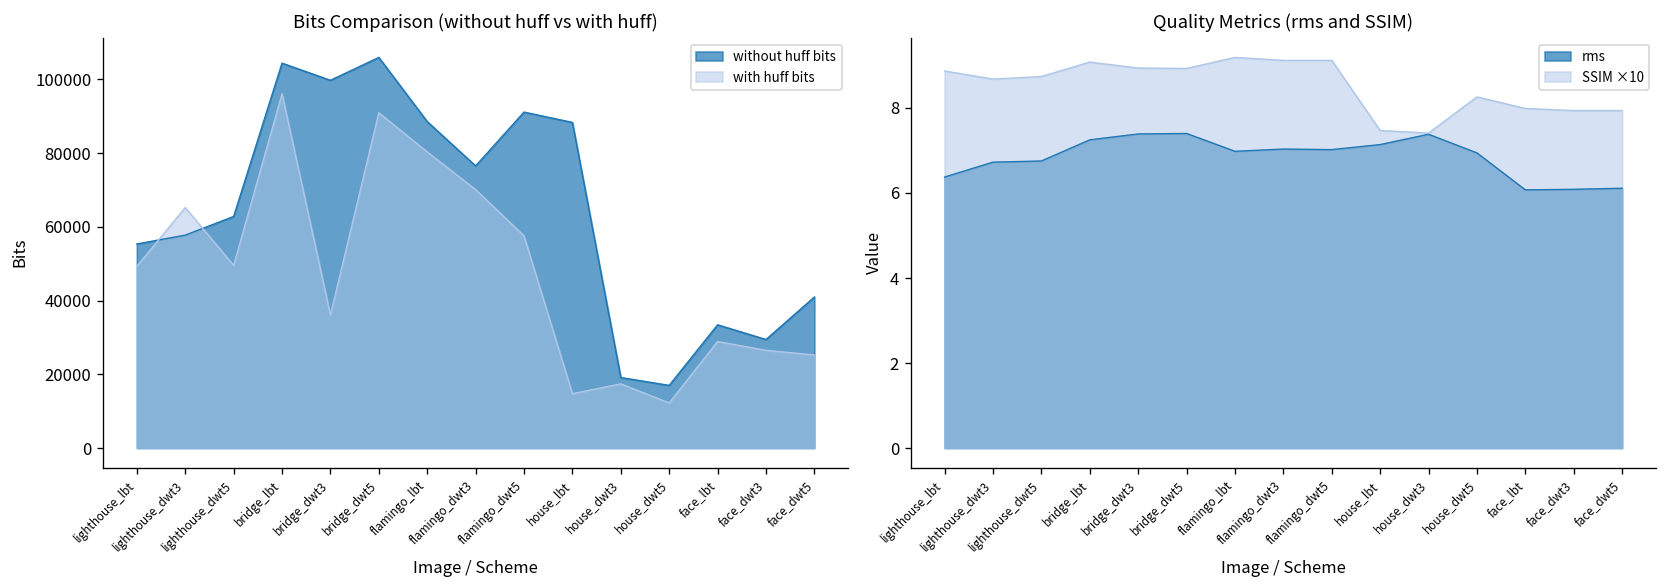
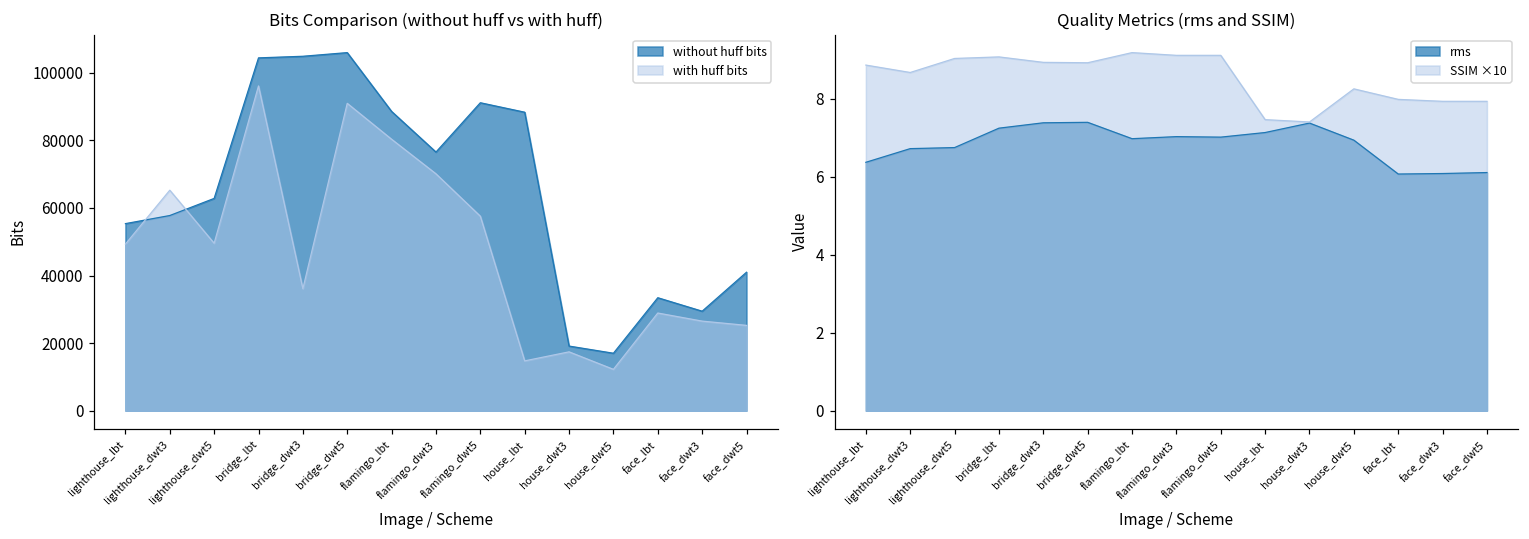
  {
    "Bits Comparison (without huff vs with huff)": {
      "without huff bits": {
        "lighthouse_lbt": 55000,
        "lighthouse_dwt3": 58000,
        "lighthouse_dwt5": 63000,
        "bridge_lbt": 104000,
-       "bridge_dwt3": 100000,
+       "bridge_dwt3": 105000,
        "bridge_dwt5": 106000,
        "flamingo_lbt": 89000,
        "flamingo_dwt3": 77000,
        "flamingo_dwt5": 91000,
        "house_lbt": 88000,
        "house_dwt3": 19000,
        "house_dwt5": 17000,
        "face_lbt": 33000,
        "face_dwt3": 29000,
        "face_dwt5": 41000
      },
      "with huff bits": {
        "lighthouse_lbt": 49000,
        "lighthouse_dwt3": 65000,
        "lighthouse_dwt5": 50000,
        "bridge_lbt": 96000,
        "bridge_dwt3": 36000,
        "bridge_dwt5": 91000,
        "flamingo_lbt": 80000,
        "flamingo_dwt3": 70000,
        "flamingo_dwt5": 58000,
        "house_lbt": 15000,
        "house_dwt3": 17000,
        "house_dwt5": 12000,
        "face_lbt": 29000,
        "face_dwt3": 27000,
        "face_dwt5": 25000
      }
    },
    "Quality Metrics (rms and SSIM)": {
      "rms": {
        "lighthouse_lbt": 6.4,
        "lighthouse_dwt3": 6.7,
        "lighthouse_dwt5": 6.8,
        "bridge_lbt": 7.3,
        "bridge_dwt3": 7.4,
        "bridge_dwt5": 7.4,
        "flamingo_lbt": 7.0,
        "flamingo_dwt3": 7.0,
        "flamingo_dwt5": 7.0,
        "house_lbt": 7.1,
        "house_dwt5": 6.9,
        "face_lbt": 6.1,
        "face_dwt3": 6.1,
        "face_dwt5": 6.1
      },
      "SSIM ×10": {
        "lighthouse_lbt": 8.9,
        "lighthouse_dwt3": 8.7,
-       "lighthouse_dwt5": 8.7,
+       "lighthouse_dwt5": 9.0,
        "bridge_lbt": 9.1,
        "bridge_dwt3": 8.9,
        "bridge_dwt5": 8.9,
        "flamingo_lbt": 9.2,
        "flamingo_dwt3": 9.1,
        "flamingo_dwt5": 9.1,
        "house_lbt": 7.5,
        "house_dwt5": 8.3,
        "face_lbt": 8.0,
        "face_dwt3": 7.9,
        "face_dwt5": 7.9
      }
    }
  }
